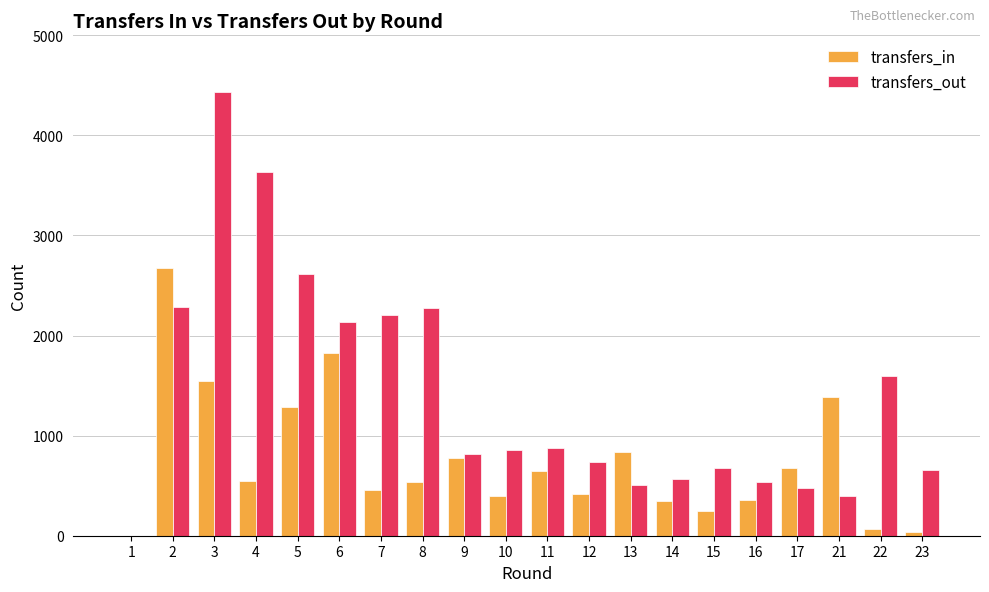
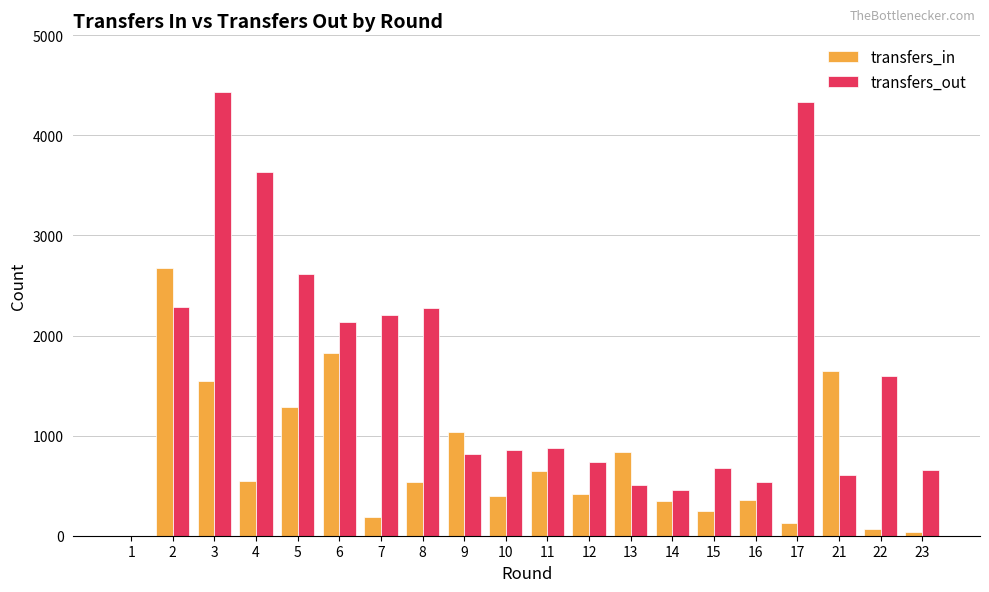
  {
    "transfers_in": {
      "1": 0,
      "2": 2680,
      "3": 1550,
      "4": 550,
      "5": 1290,
      "6": 1830,
-     "7": 450,
+     "7": 190,
      "8": 540,
-     "9": 780,
+     "9": 1040,
      "10": 400,
      "11": 650,
      "12": 410,
      "13": 830,
      "14": 340,
      "15": 240,
      "16": 350,
-     "17": 680,
-     "21": 1390,
+     "17": 130,
+     "21": 1640,
      "22": 70,
      "23": 40
    },
    "transfers_out": {
      "1": 0,
      "2": 2290,
      "3": 4430,
      "4": 3640,
      "5": 2620,
      "6": 2140,
      "7": 2200,
      "8": 2270,
      "9": 810,
      "10": 860,
      "11": 880,
      "12": 740,
      "13": 510,
-     "14": 570,
+     "14": 460,
      "15": 680,
      "16": 530,
-     "17": 480,
-     "21": 400,
+     "17": 4330,
+     "21": 600,
      "22": 1590,
      "23": 650
    }
  }
